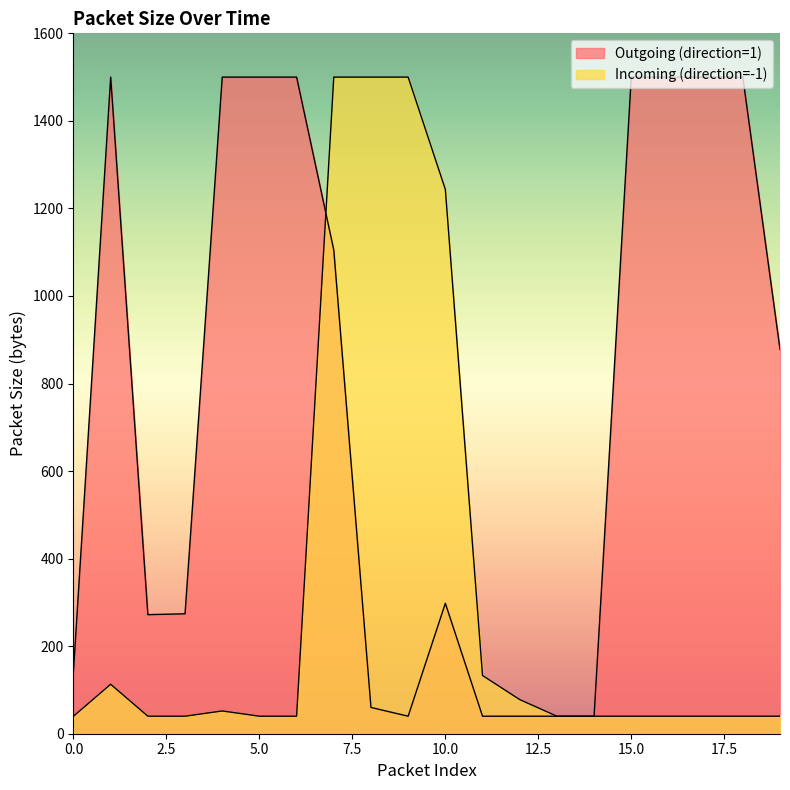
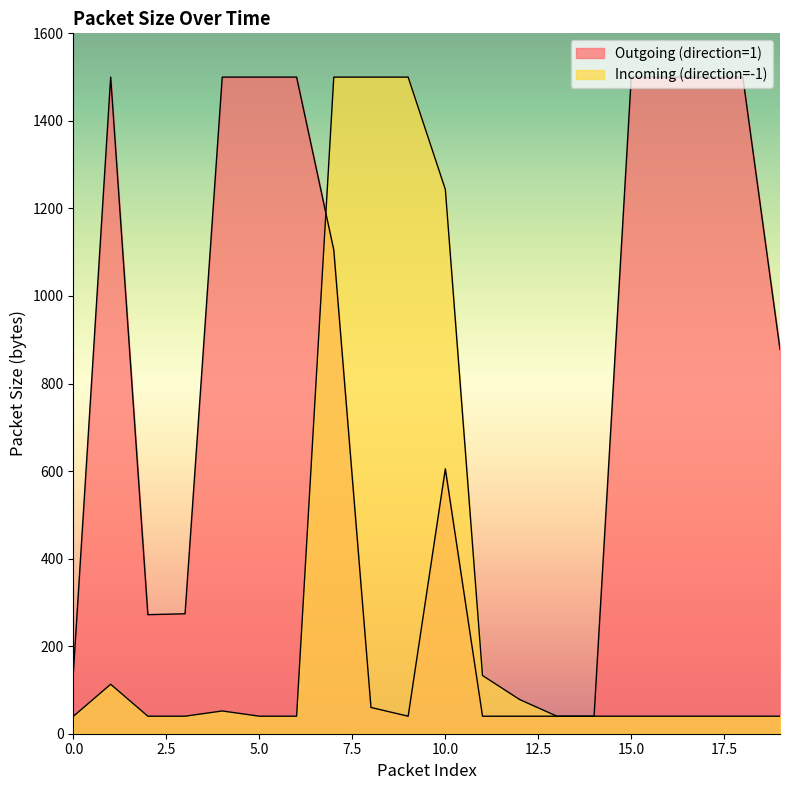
  {
    "Outgoing (direction=1)": {
      "0.0": 140,
      "5.0": 1500,
-     "10.0": 300
+     "10.0": 610
    },
    "Incoming (direction=-1)": {
      "0.0": 40,
      "5.0": 40,
      "10.0": 1240,
      "15.0": 40
    }
  }
